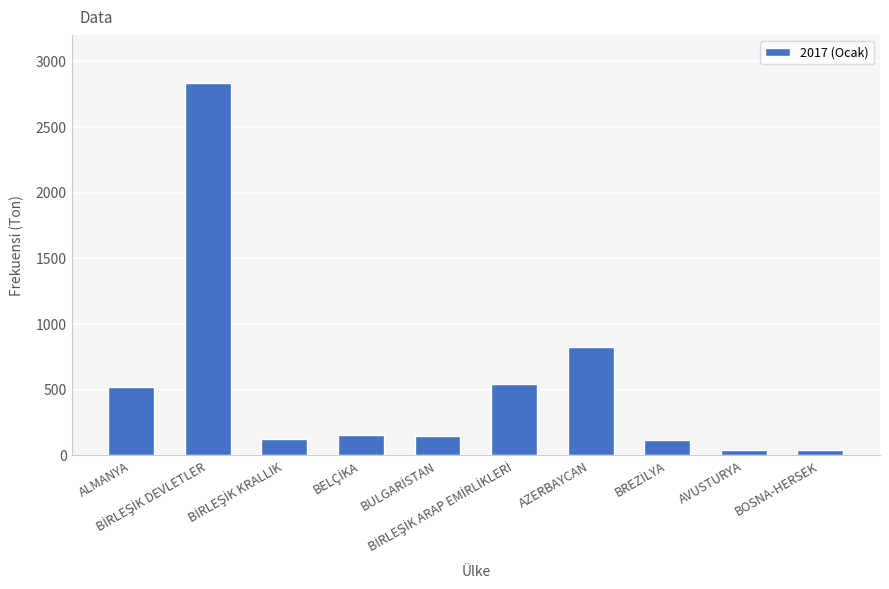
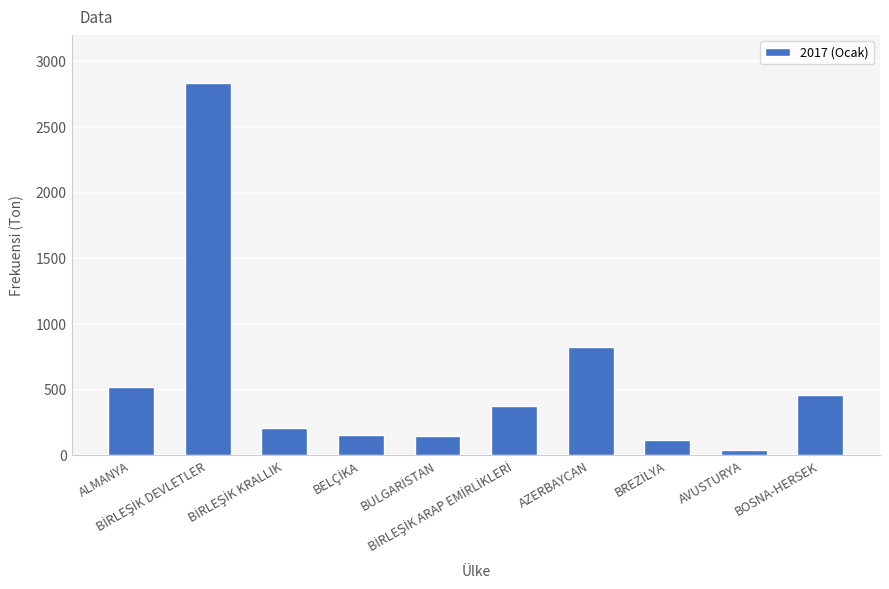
  {
    "ALMANYA": 520,
    "BİRLEŞİK DEVLETLER": 2830,
-   "BİRLEŞİK KRALLIK": 130,
+   "BİRLEŞİK KRALLIK": 210,
    "BELÇİKA": 150,
    "BULGARİSTAN": 150,
-   "BİRLEŞİK ARAP EMİRLİKLERİ": 550,
+   "BİRLEŞİK ARAP EMİRLİKLERİ": 380,
    "AZERBAYCAN": 830,
    "BREZİLYA": 120,
    "AVUSTURYA": 40,
-   "BOSNA-HERSEK": 40
+   "BOSNA-HERSEK": 460
  }
